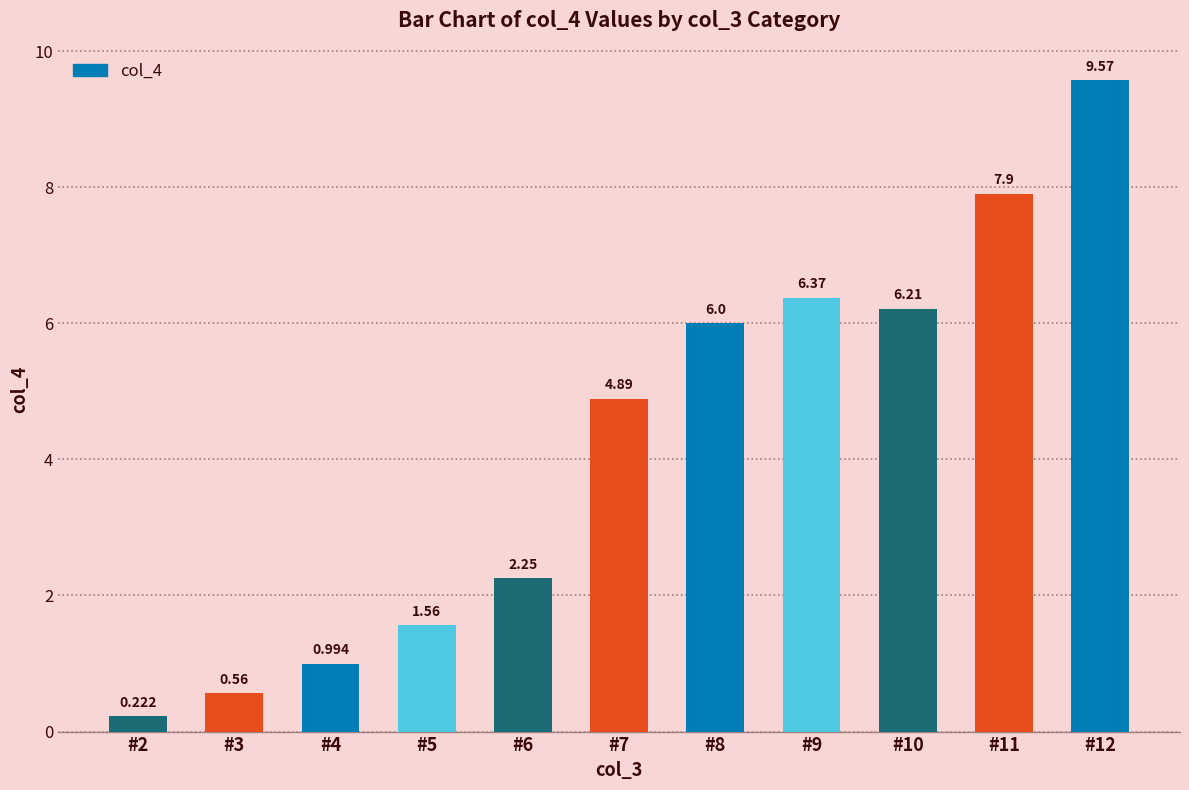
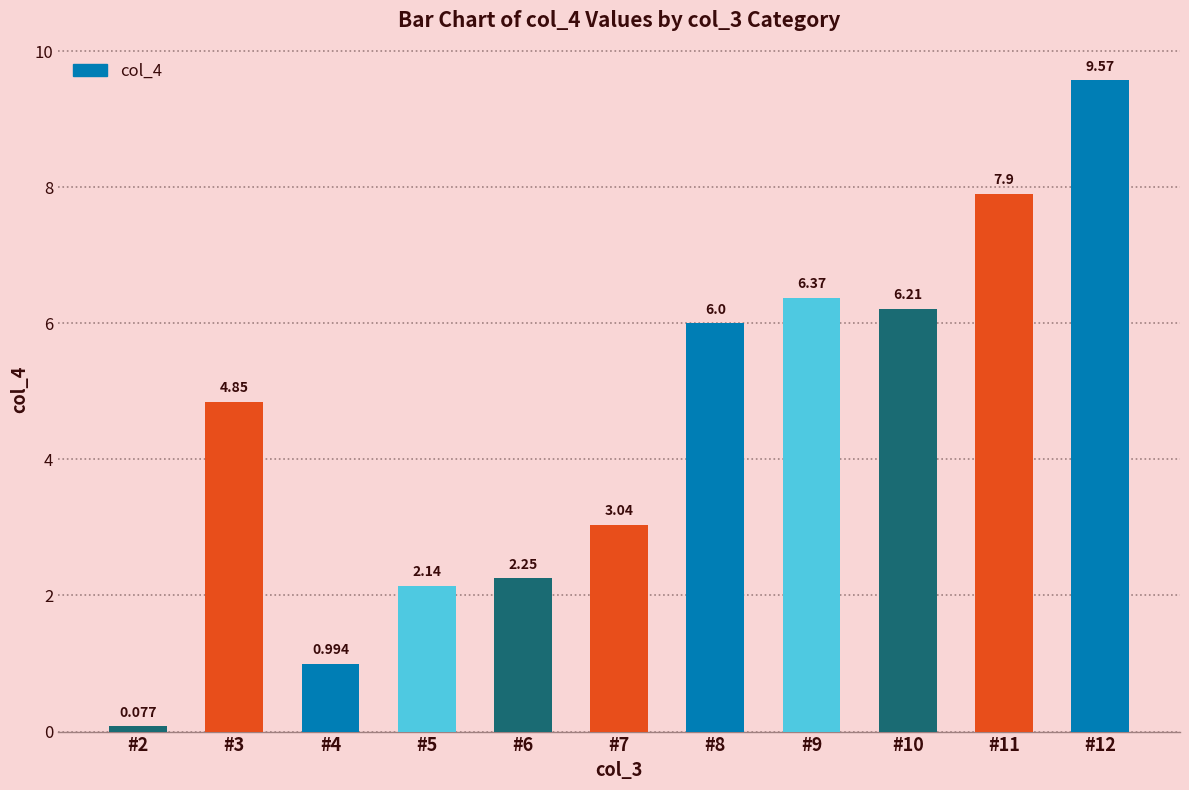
  {
-   "#2": 0.222,
-   "#3": 0.56,
+   "#2": 0.077,
+   "#3": 4.85,
    "#4": 0.994,
-   "#5": 1.56,
+   "#5": 2.14,
    "#6": 2.25,
-   "#7": 4.89,
+   "#7": 3.04,
    "#8": 6.0,
    "#9": 6.37,
    "#10": 6.21,
    "#11": 7.9,
    "#12": 9.57
  }
